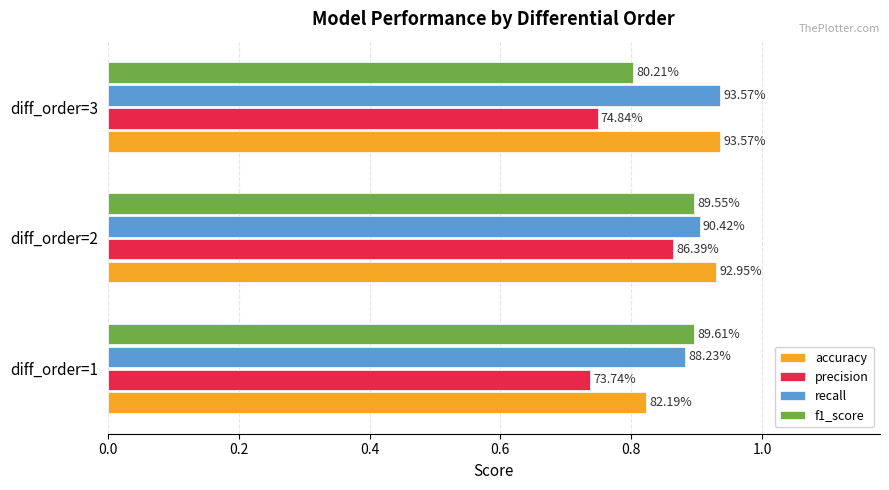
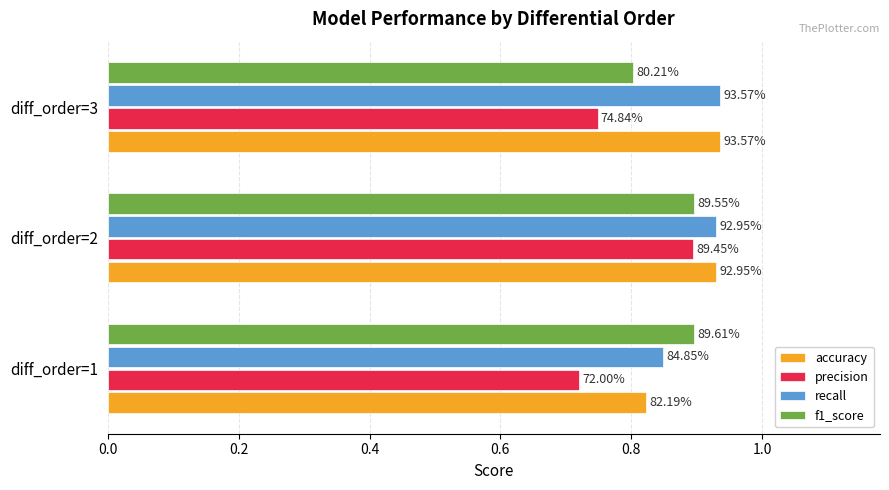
  {
    "accuracy": {
      "diff_order=3": "93.57%",
      "diff_order=2": "92.95%",
      "diff_order=1": "82.19%"
    },
    "precision": {
      "diff_order=3": "74.84%",
-     "diff_order=2": "86.39%",
-     "diff_order=1": "73.74%"
+     "diff_order=2": "89.45%",
+     "diff_order=1": "72.00%"
    },
    "recall": {
      "diff_order=3": "93.57%",
-     "diff_order=2": "90.42%",
-     "diff_order=1": "88.23%"
+     "diff_order=2": "92.95%",
+     "diff_order=1": "84.85%"
    },
    "f1_score": {
      "diff_order=3": "80.21%",
      "diff_order=2": "89.55%",
      "diff_order=1": "89.61%"
    }
  }
